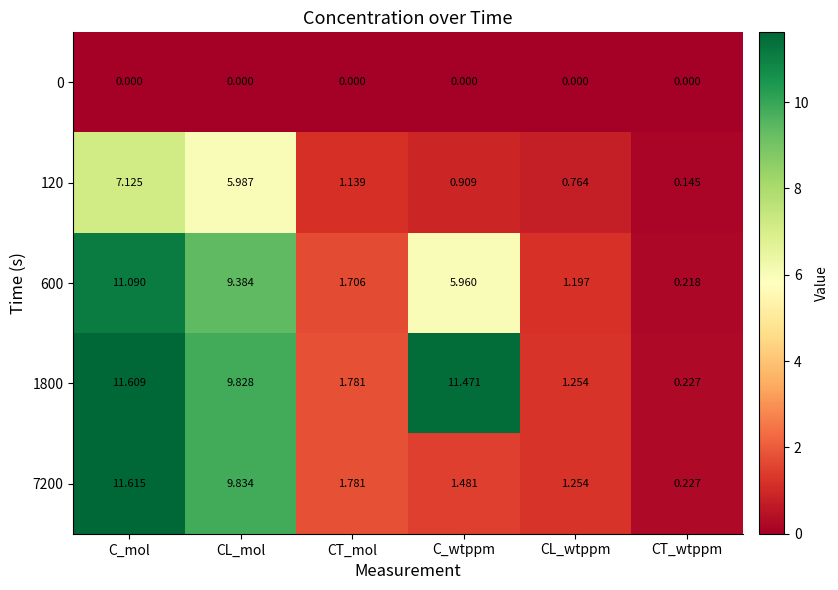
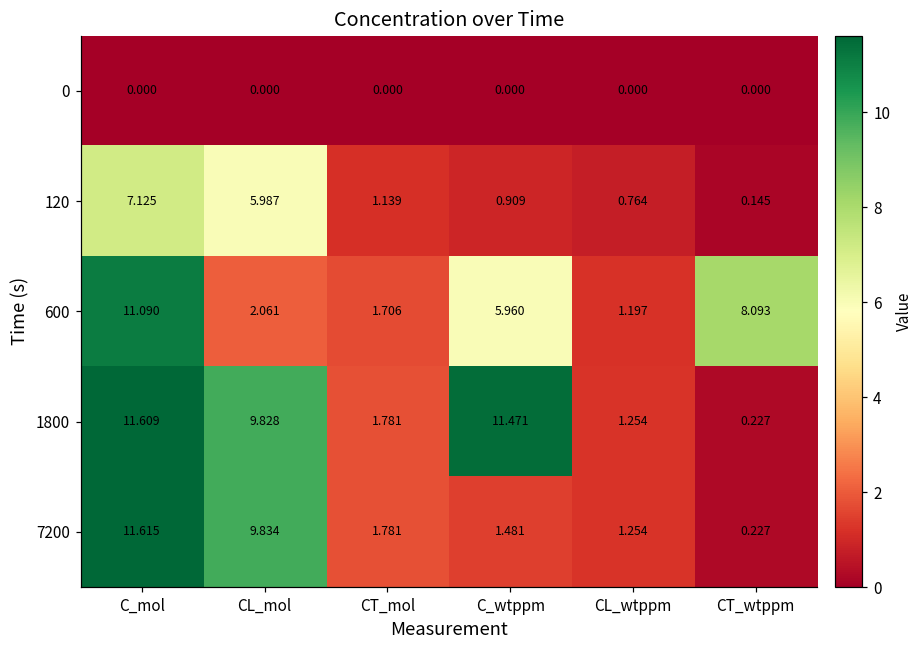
  {
    "0": {
      "C_mol": 0.000,
      "CL_mol": 0.000,
      "CT_mol": 0.000,
      "C_wtppm": 0.000,
      "CL_wtppm": 0.000,
      "CT_wtppm": 0.000
    },
    "120": {
      "C_mol": 7.125,
      "CL_mol": 5.987,
      "CT_mol": 1.139,
      "C_wtppm": 0.909,
      "CL_wtppm": 0.764,
      "CT_wtppm": 0.145
    },
    "600": {
      "C_mol": 11.090,
-     "CL_mol": 9.384,
+     "CL_mol": 2.061,
      "CT_mol": 1.706,
      "C_wtppm": 5.960,
      "CL_wtppm": 1.197,
-     "CT_wtppm": 0.218
+     "CT_wtppm": 8.093
    },
    "1800": {
      "C_mol": 11.609,
      "CL_mol": 9.828,
      "CT_mol": 1.781,
      "C_wtppm": 11.471,
      "CL_wtppm": 1.254,
      "CT_wtppm": 0.227
    },
    "7200": {
      "C_mol": 11.615,
      "CL_mol": 9.834,
      "CT_mol": 1.781,
      "C_wtppm": 1.481,
      "CL_wtppm": 1.254,
      "CT_wtppm": 0.227
    }
  }
